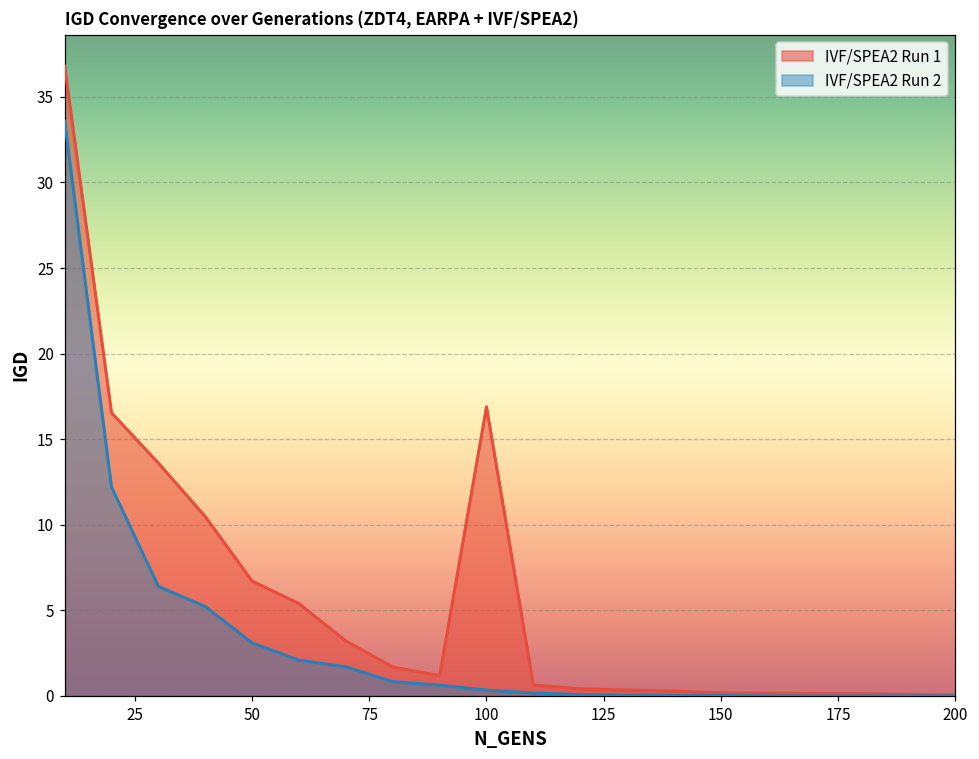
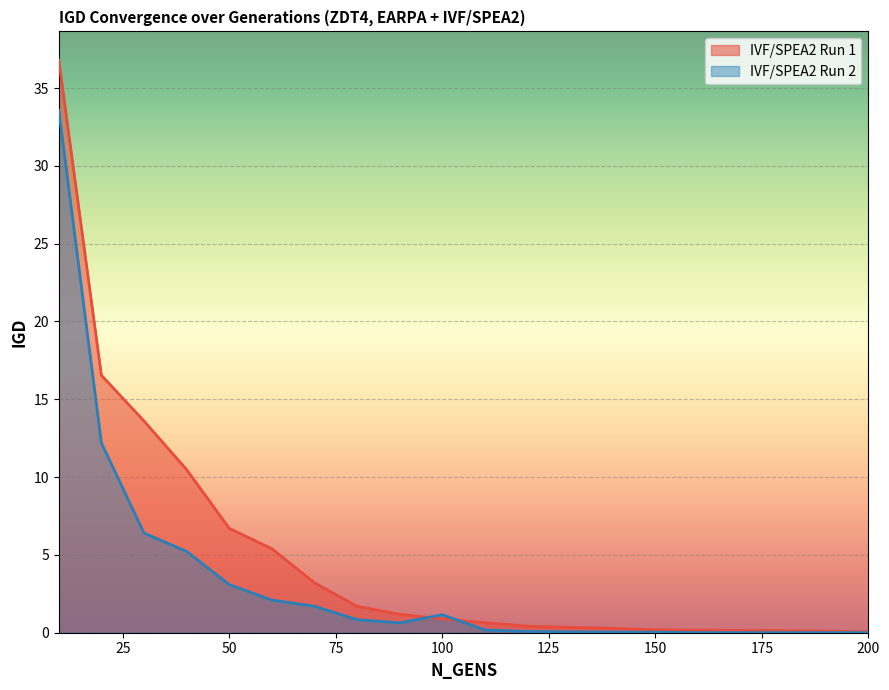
  {
    "IVF/SPEA2 Run 1": {
      "50": 6.7,
-     "100": 16.9
+     "100": 0.9
    },
    "IVF/SPEA2 Run 2": {
      "50": 3.1,
-     "100": 0.3
+     "100": 1.2
    }
  }
